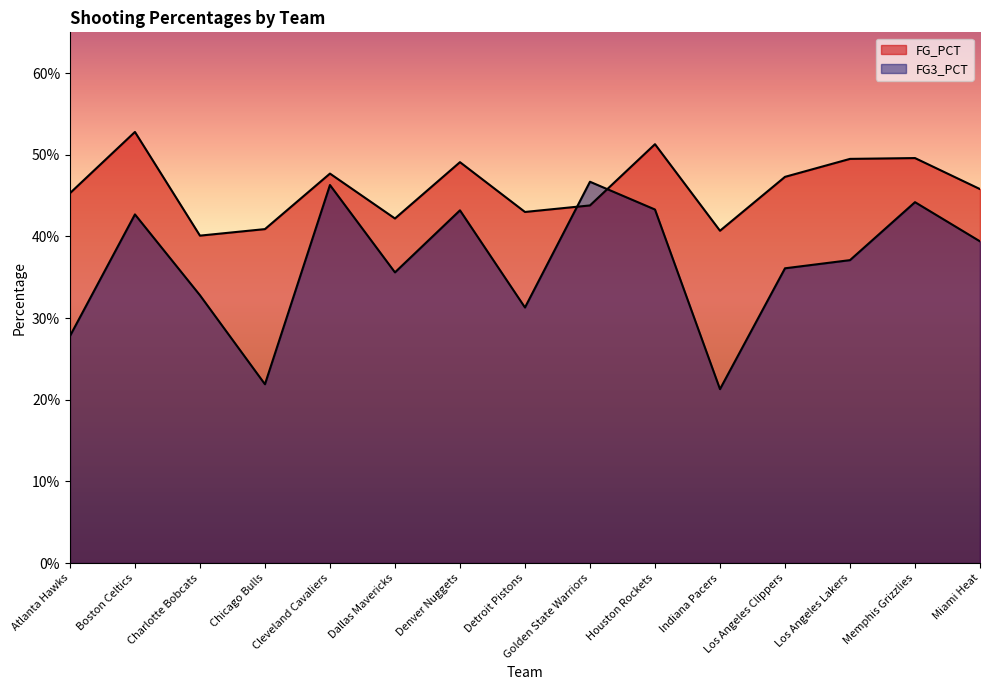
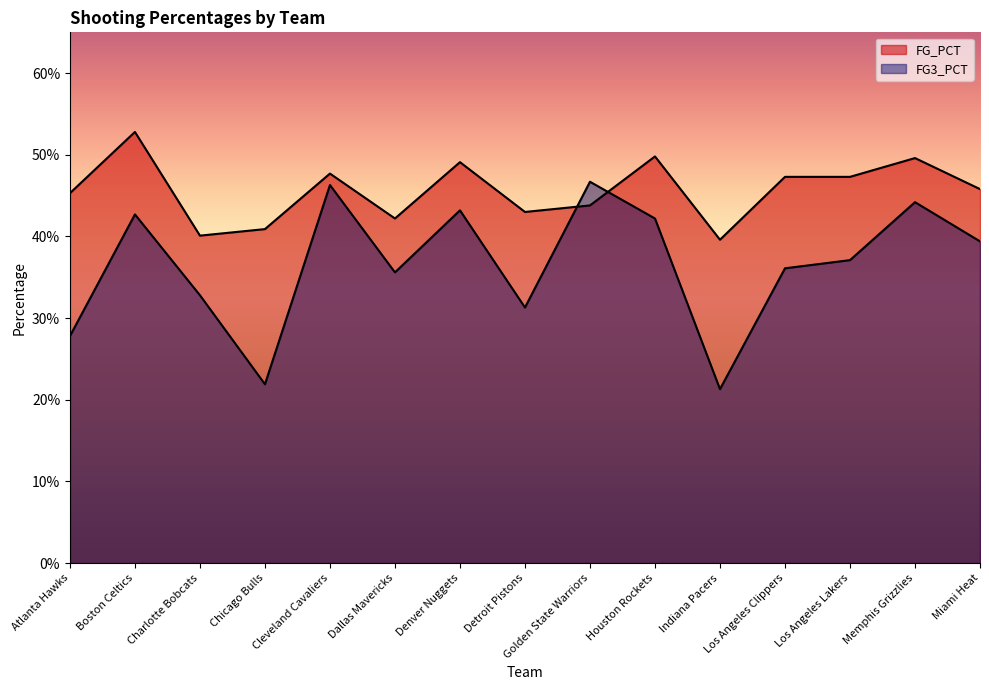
  {
    "FG_PCT": {
      "Atlanta Hawks": "45%",
      "Boston Celtics": "53%",
      "Charlotte Bobcats": "40%",
      "Chicago Bulls": "41%",
      "Cleveland Cavaliers": "48%",
      "Dallas Mavericks": "42%",
      "Denver Nuggets": "49%",
      "Detroit Pistons": "43%",
      "Golden State Warriors": "44%",
-     "Houston Rockets": "51%",
-     "Indiana Pacers": "41%",
+     "Houston Rockets": "50%",
+     "Indiana Pacers": "40%",
      "Los Angeles Clippers": "47%",
-     "Los Angeles Lakers": "50%",
+     "Los Angeles Lakers": "47%",
      "Memphis Grizzlies": "50%",
      "Miami Heat": "46%"
    },
    "FG3_PCT": {
      "Atlanta Hawks": "28%",
      "Boston Celtics": "43%",
      "Charlotte Bobcats": "33%",
      "Chicago Bulls": "22%",
      "Cleveland Cavaliers": "46%",
      "Dallas Mavericks": "36%",
      "Denver Nuggets": "43%",
      "Detroit Pistons": "31%",
      "Golden State Warriors": "47%",
-     "Houston Rockets": "43%",
+     "Houston Rockets": "42%",
      "Indiana Pacers": "21%",
      "Los Angeles Clippers": "36%",
      "Los Angeles Lakers": "37%",
      "Memphis Grizzlies": "44%",
      "Miami Heat": "39%"
    }
  }
